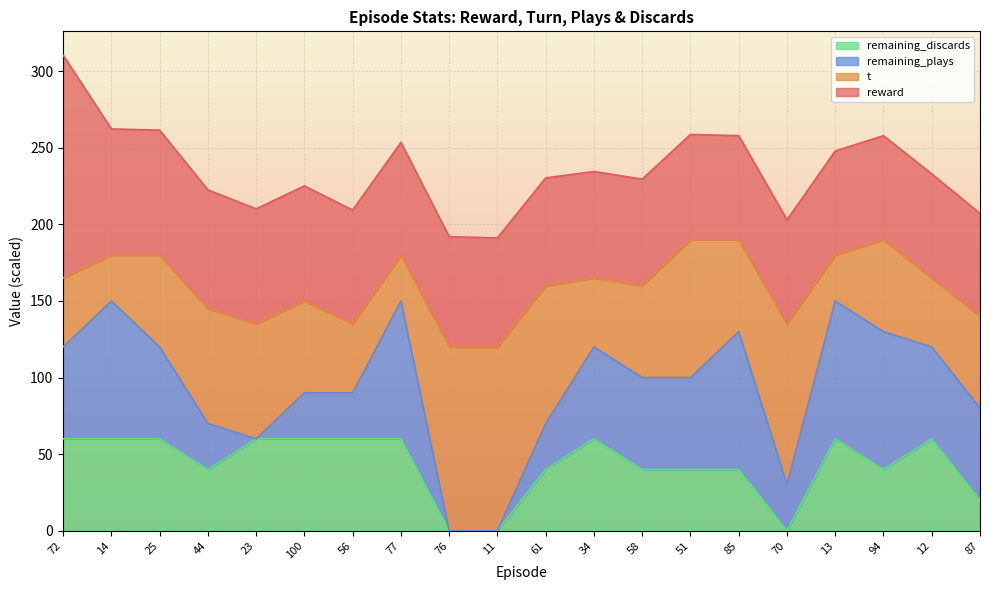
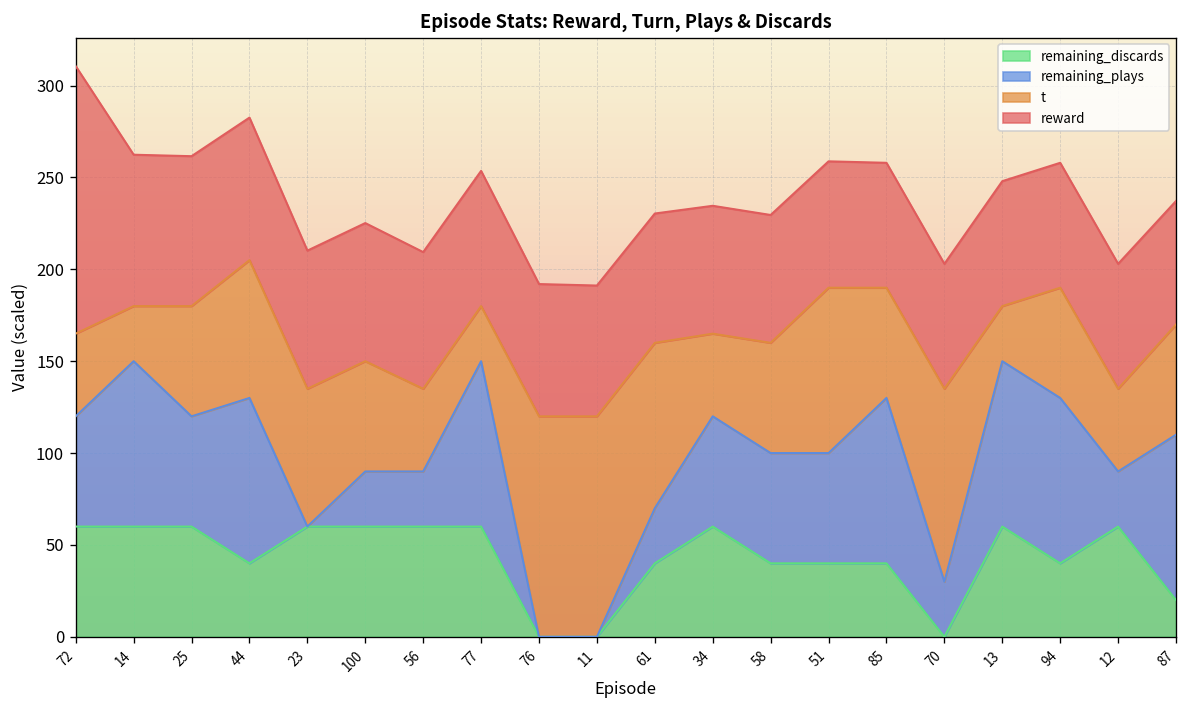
  {
    "remaining_discards": {
      "72": 60,
      "14": 60,
      "25": 60,
      "44": 40,
      "100": 60,
      "56": 60,
      "77": 60,
      "61": 40,
      "34": 60,
      "58": 40,
      "51": 40,
      "85": 40,
      "70": 0,
      "13": 60,
      "94": 40,
      "12": 60,
      "87": 20
    },
    "remaining_plays": {
      "72": 60,
      "14": 90,
      "25": 60,
-     "44": 30,
+     "44": 90,
      "100": 30,
      "56": 30,
      "77": 90,
      "61": 30,
      "34": 60,
      "58": 60,
      "51": 60,
      "85": 90,
      "70": 30,
      "13": 90,
      "94": 90,
-     "12": 60,
-     "87": 60
+     "12": 30,
+     "87": 90
    }
  }
